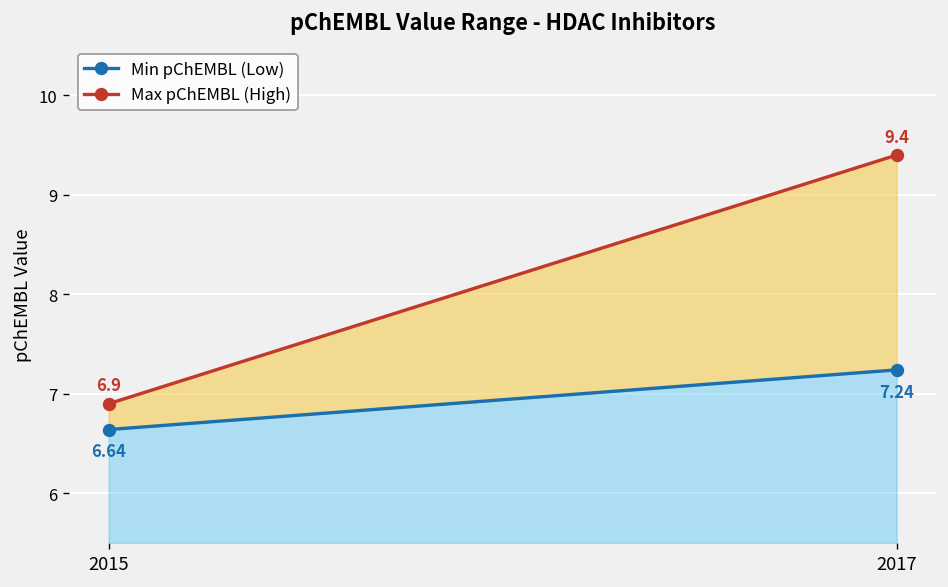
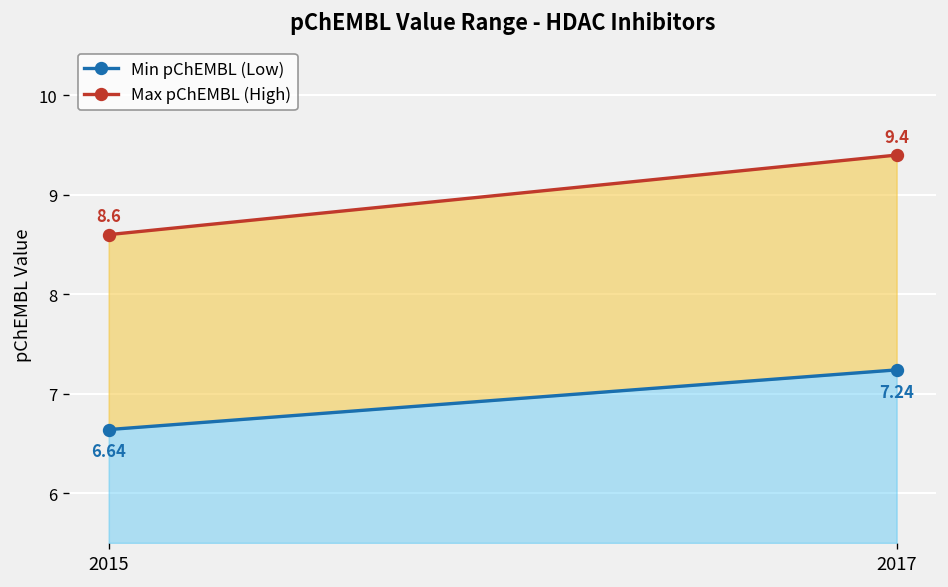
  {
    "Min pChEMBL (Low)": {
      "2015": 6.64,
      "2017": 7.24
    },
    "Max pChEMBL (High)": {
-     "2015": 6.9,
+     "2015": 8.6,
      "2017": 9.4
    }
  }
